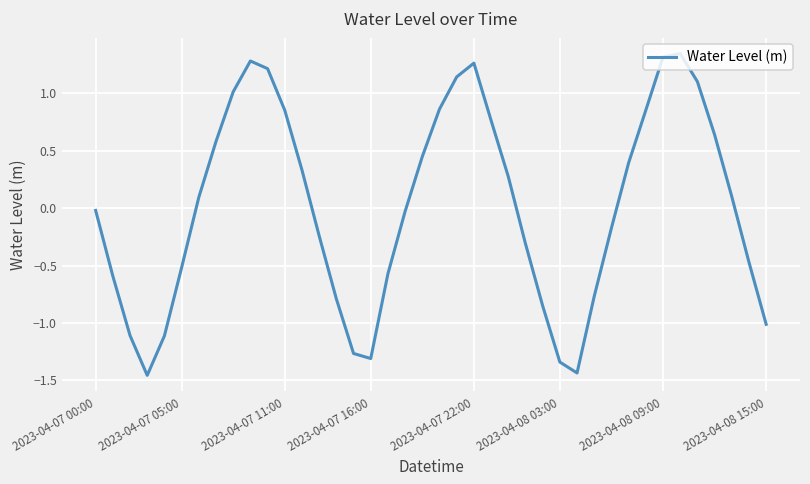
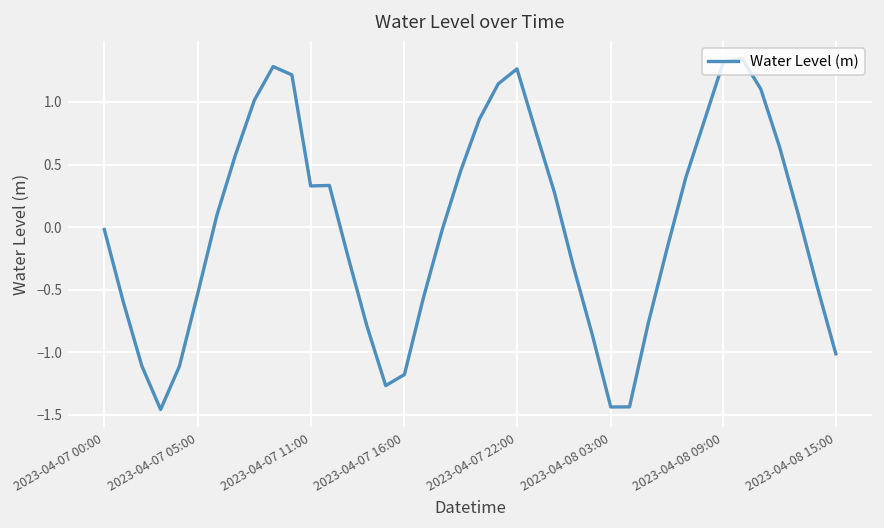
  {
    "2023-04-07 00:00": -0.02,
    "2023-04-07 05:00": -0.52,
-   "2023-04-07 11:00": 0.85,
-   "2023-04-07 16:00": -1.31,
+   "2023-04-07 11:00": 0.33,
+   "2023-04-07 16:00": -1.18,
    "2023-04-07 22:00": 1.26,
-   "2023-04-08 03:00": -1.34,
+   "2023-04-08 03:00": -1.44,
    "2023-04-08 15:00": -1.01
  }
